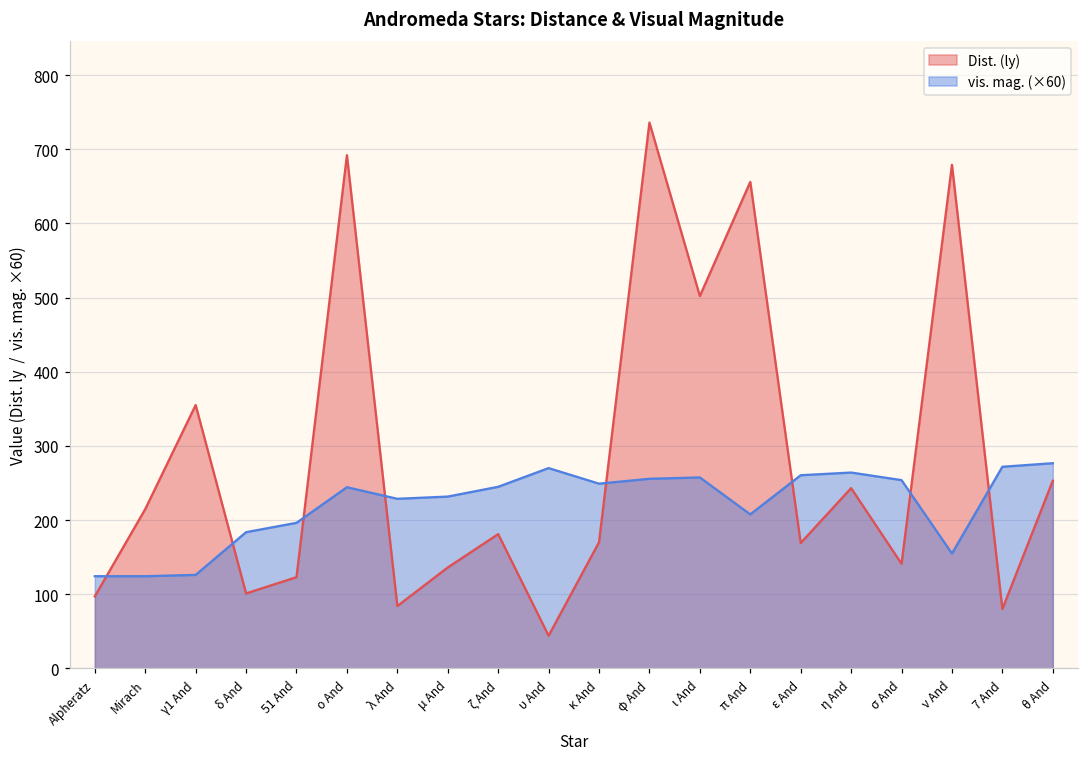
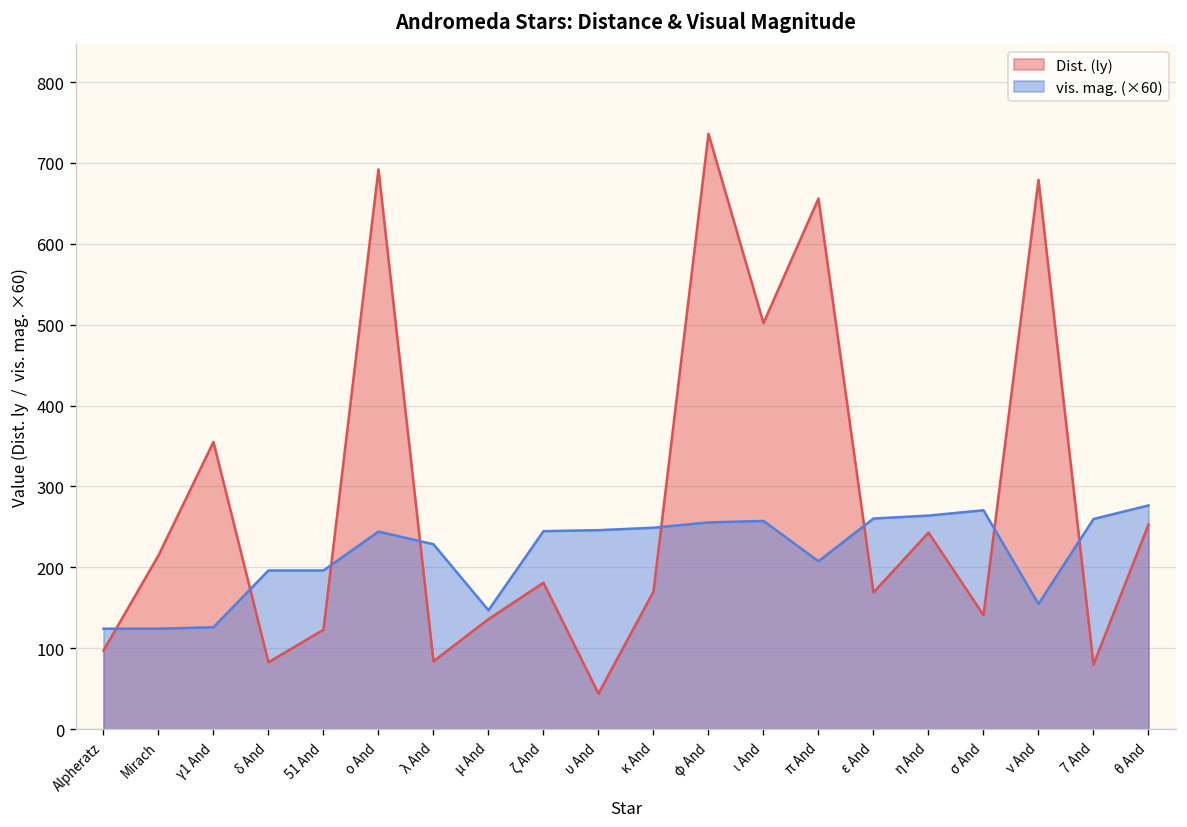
  {
    "Dist. (ly)": {
      "Alpheratz": 100,
      "Mirach": 210,
      "γ1 And": 360,
-     "δ And": 100,
+     "δ And": 80,
      "51 And": 120,
      "ο And": 690,
      "λ And": 80,
      "μ And": 140,
      "ζ And": 180,
      "υ And": 40,
      "κ And": 170,
      "φ And": 740,
      "ι And": 500,
      "π And": 660,
      "ε And": 170,
      "η And": 240,
      "σ And": 140,
      "ν And": 680,
      "7 And": 80,
      "θ And": 250
    },
    "vis. mag. (×60)": {
      "Alpheratz": 120,
      "Mirach": 120,
      "γ1 And": 130,
-     "δ And": 180,
+     "δ And": 200,
      "51 And": 200,
      "ο And": 240,
      "λ And": 230,
-     "μ And": 230,
+     "μ And": 150,
      "ζ And": 240,
-     "υ And": 270,
+     "υ And": 250,
      "κ And": 250,
      "φ And": 260,
      "ι And": 260,
      "π And": 210,
      "ε And": 260,
      "η And": 260,
-     "σ And": 250,
+     "σ And": 270,
      "ν And": 150,
-     "7 And": 270,
+     "7 And": 260,
      "θ And": 280
    }
  }
